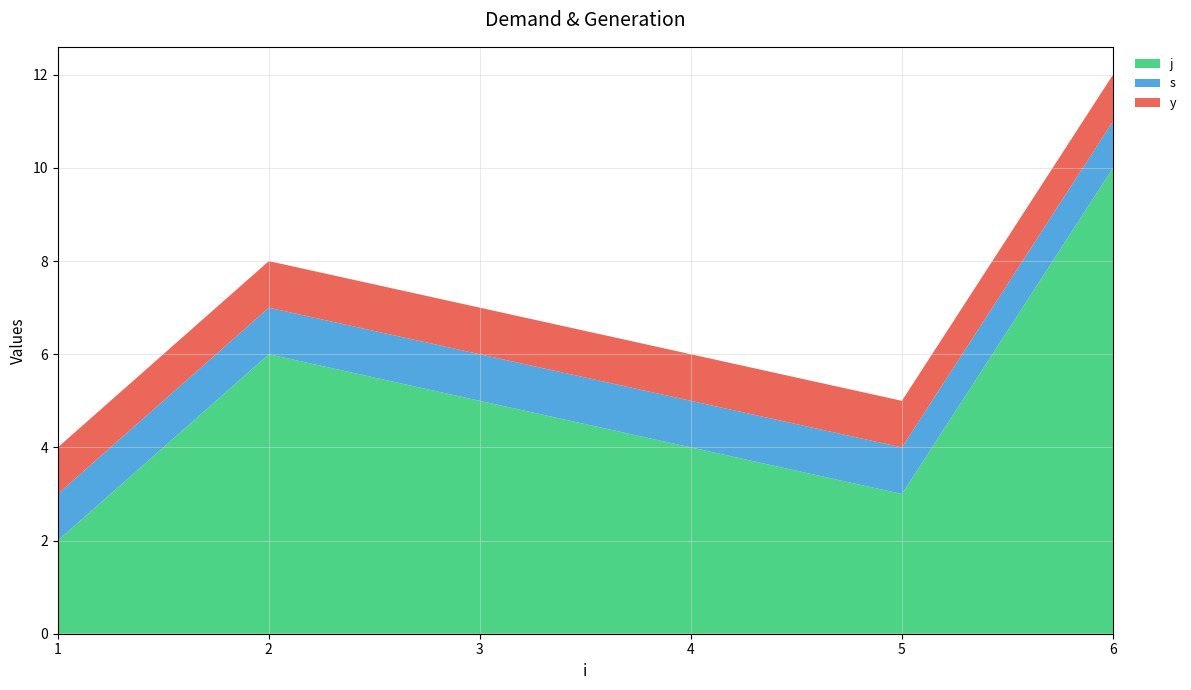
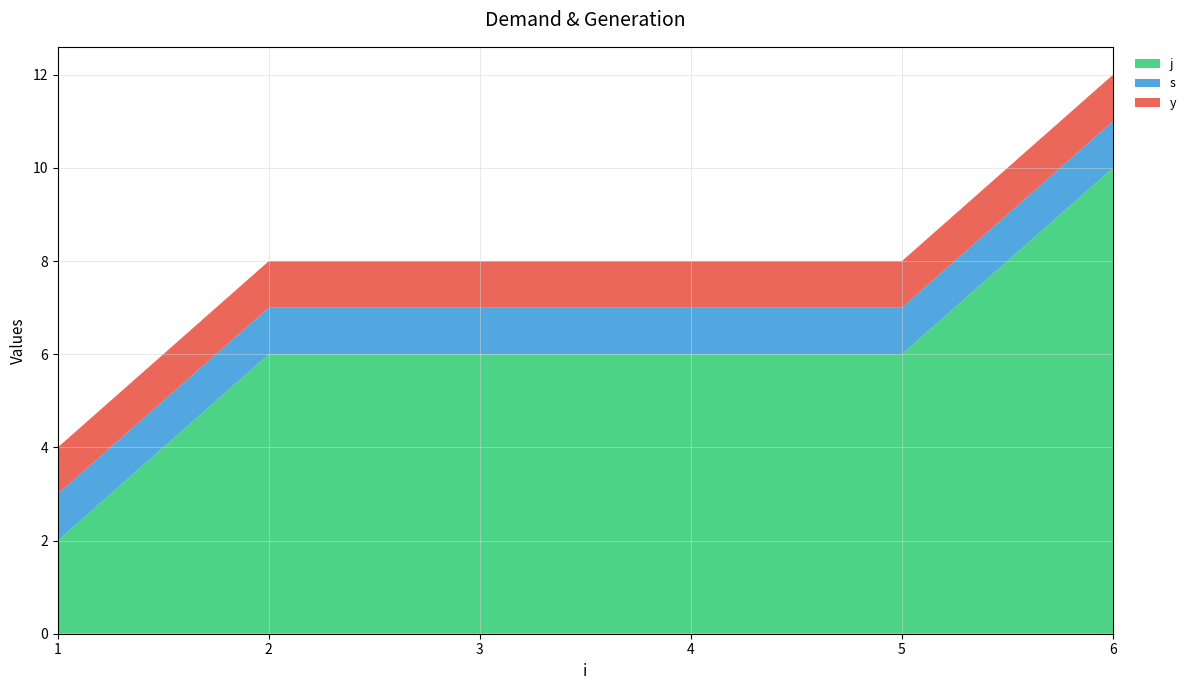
  {
    "j": {
      "1": 2,
      "2": 6,
-     "5": 3,
+     "5": 6,
      "6": 10
    },
    "s": {
      "1": 1,
      "2": 1,
      "5": 1,
      "6": 1
    },
    "y": {
      "1": 1,
      "2": 1,
      "5": 1,
      "6": 1
    }
  }
